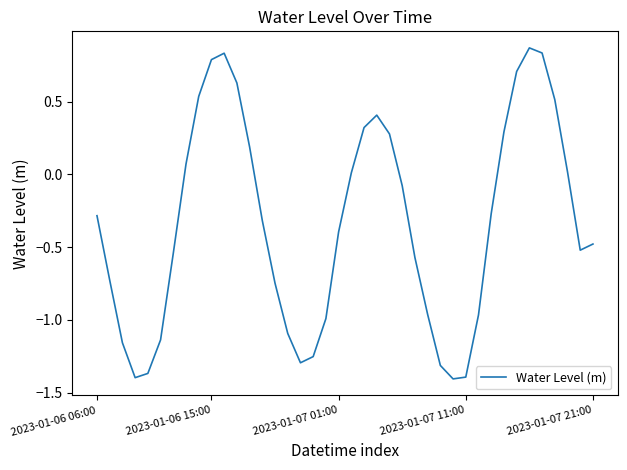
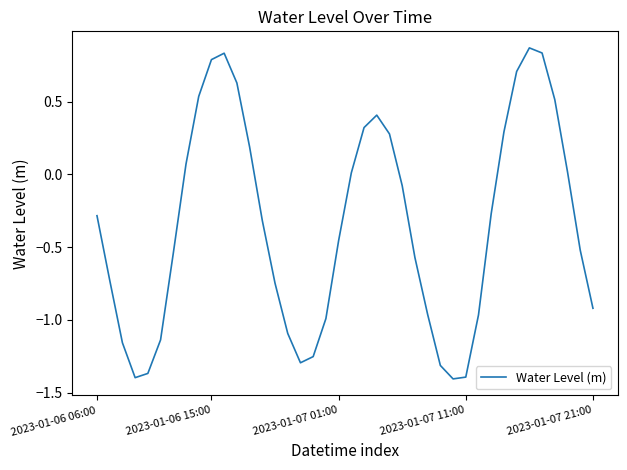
  {
    "2023-01-06 06:00": -0.28,
    "2023-01-06 15:00": 0.79,
-   "2023-01-07 01:00": -0.40,
+   "2023-01-07 01:00": -0.46,
    "2023-01-07 11:00": -1.39,
-   "2023-01-07 21:00": -0.48
+   "2023-01-07 21:00": -0.92
  }
